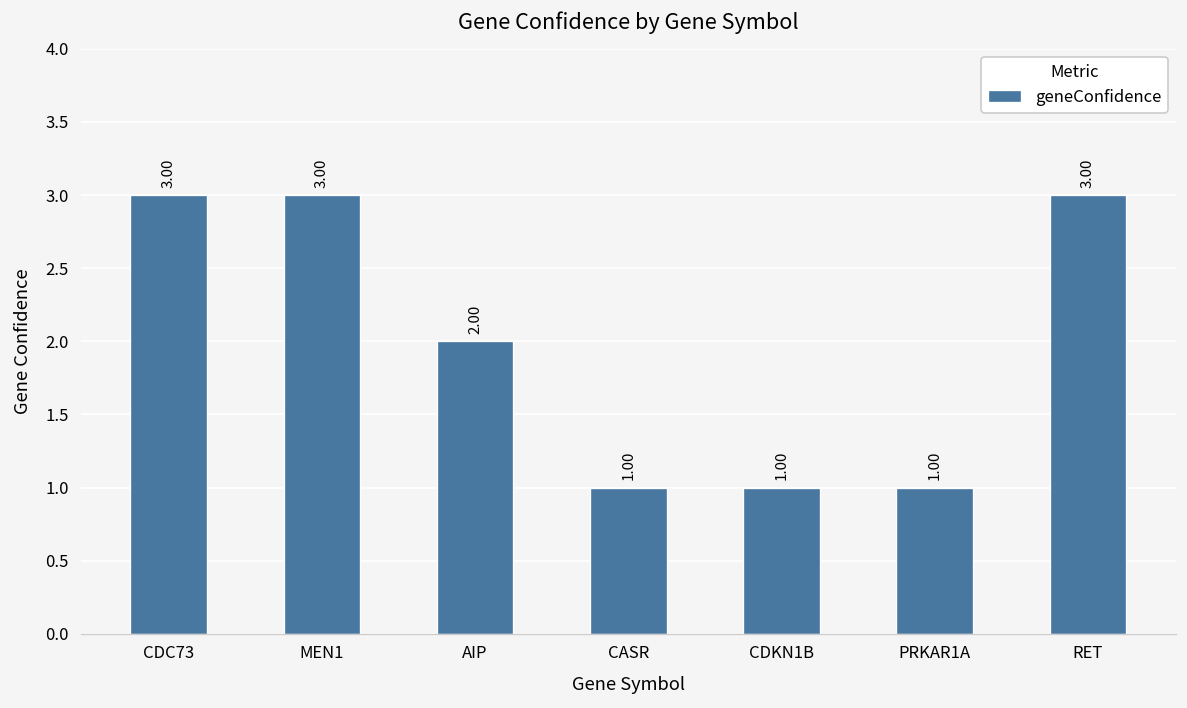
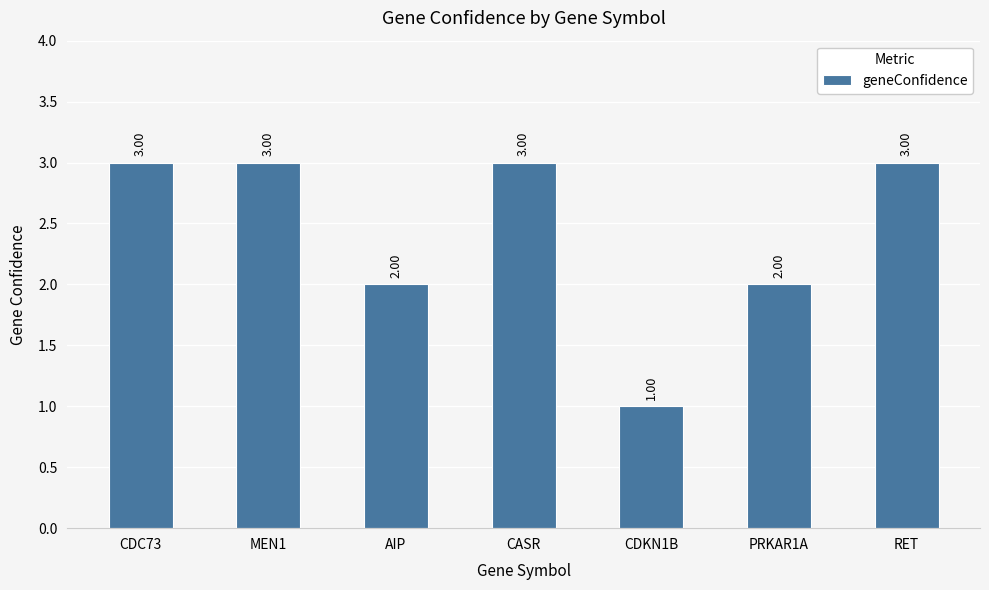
  {
    "CDC73": 3.00,
    "MEN1": 3.00,
    "AIP": 2.00,
-   "CASR": 1.00,
+   "CASR": 3.00,
    "CDKN1B": 1.00,
-   "PRKAR1A": 1.00,
+   "PRKAR1A": 2.00,
    "RET": 3.00
  }
